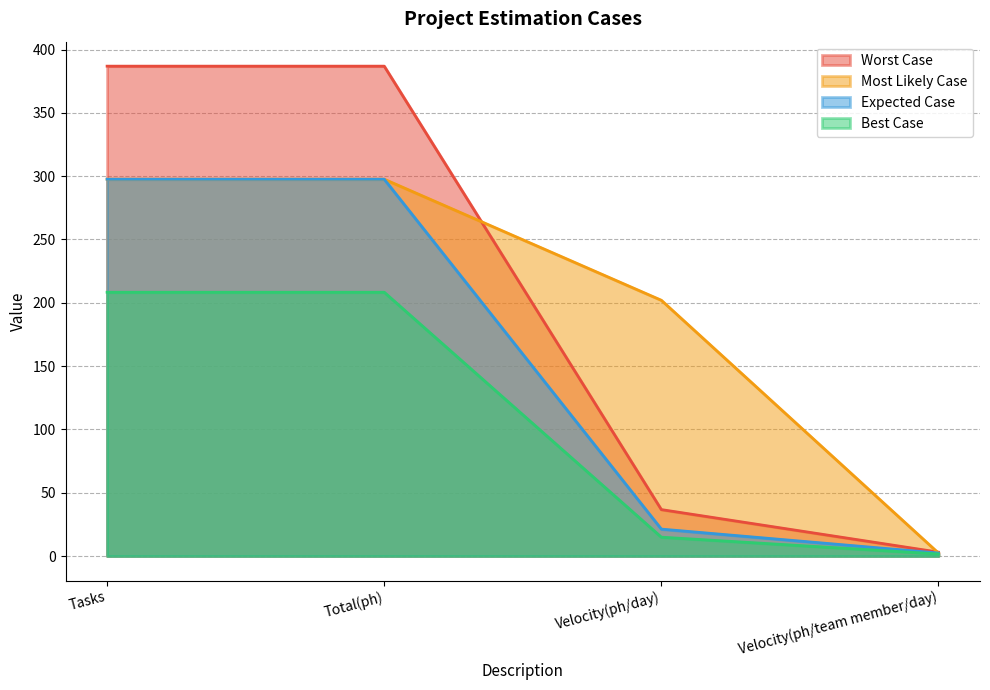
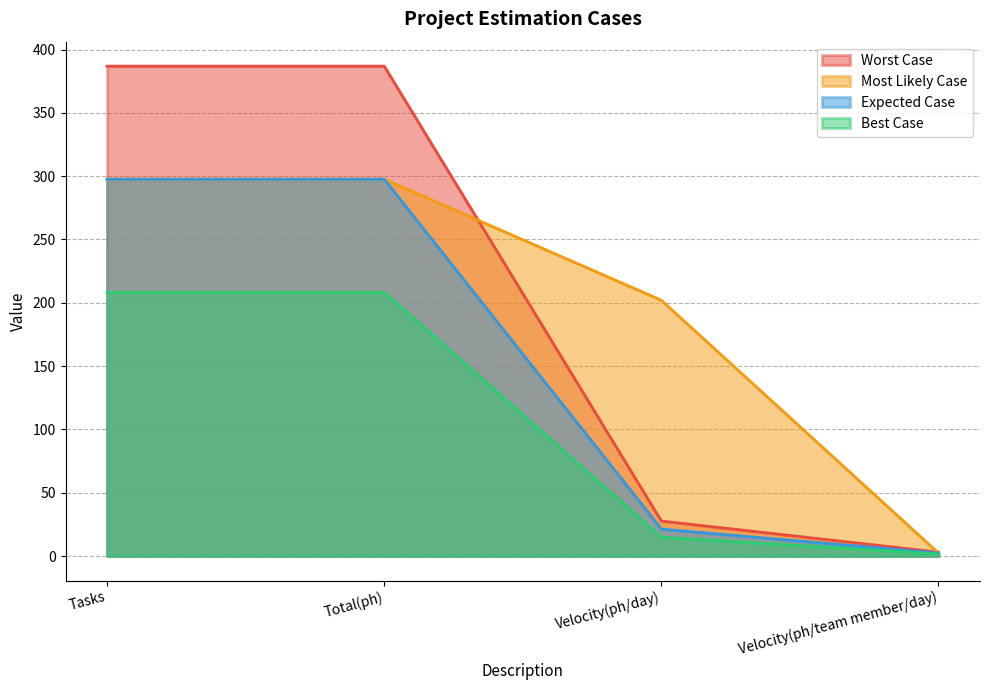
  {
    "Worst Case": {
      "Tasks": 387,
      "Total(ph)": 387,
-     "Velocity(ph/day)": 37
+     "Velocity(ph/day)": 28
    },
    "Most Likely Case": {
      "Velocity(ph/day)": 202
    },
    "Expected Case": {
      "Velocity(ph/day)": 21
    },
    "Best Case": {
      "Tasks": 208,
      "Total(ph)": 208,
      "Velocity(ph/day)": 15
    }
  }
